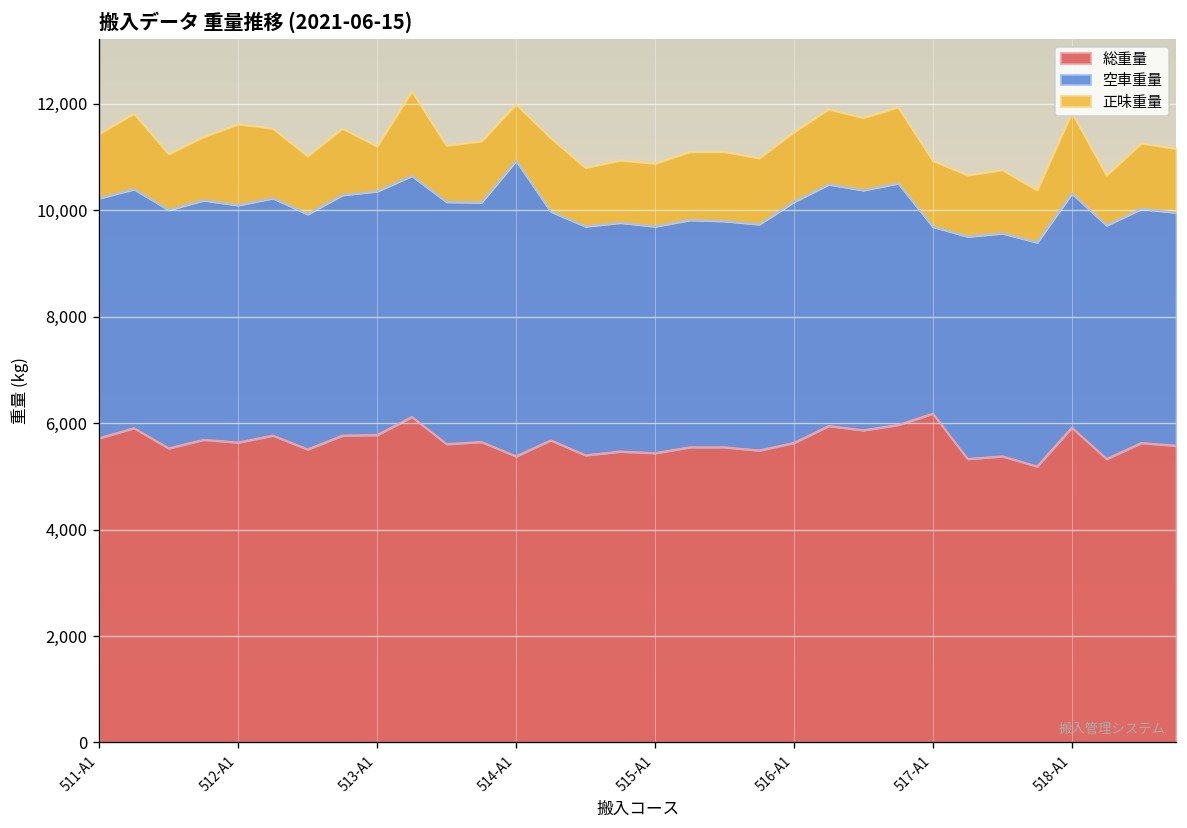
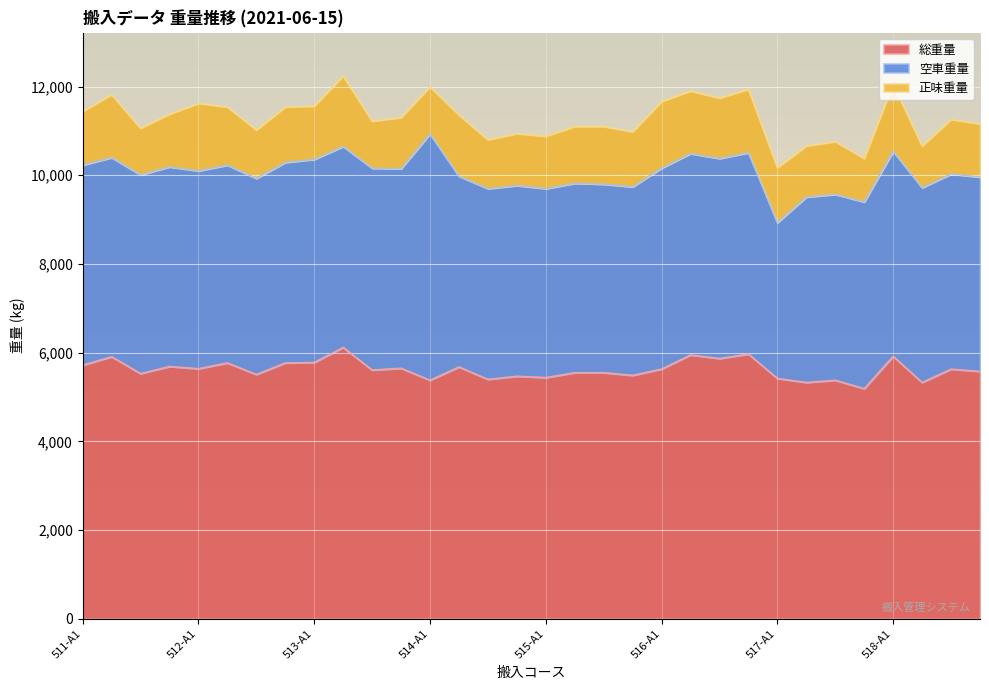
  {
    "総重量": {
      "511-A1": "5,700",
      "512-A1": "5,600",
      "513-A1": "5,800",
      "514-A1": "5,400",
      "515-A1": "5,400",
      "516-A1": "5,600",
-     "517-A1": "6,200",
+     "517-A1": "5,400",
      "518-A1": "5,900"
    },
    "空車重量": {
      "511-A1": "4,500",
      "512-A1": "4,500",
      "513-A1": "4,600",
      "514-A1": "5,600",
      "515-A1": "4,300",
      "516-A1": "4,500",
      "517-A1": "3,500",
-     "518-A1": "4,400"
+     "518-A1": "4,600"
    },
    "正味重量": {
      "511-A1": "1,200",
      "512-A1": "1,500",
-     "513-A1": "800",
+     "513-A1": "1,200",
      "514-A1": "1,100",
      "515-A1": "1,200",
-     "516-A1": "1,300",
+     "516-A1": "1,500",
      "517-A1": "1,200"
    }
  }
